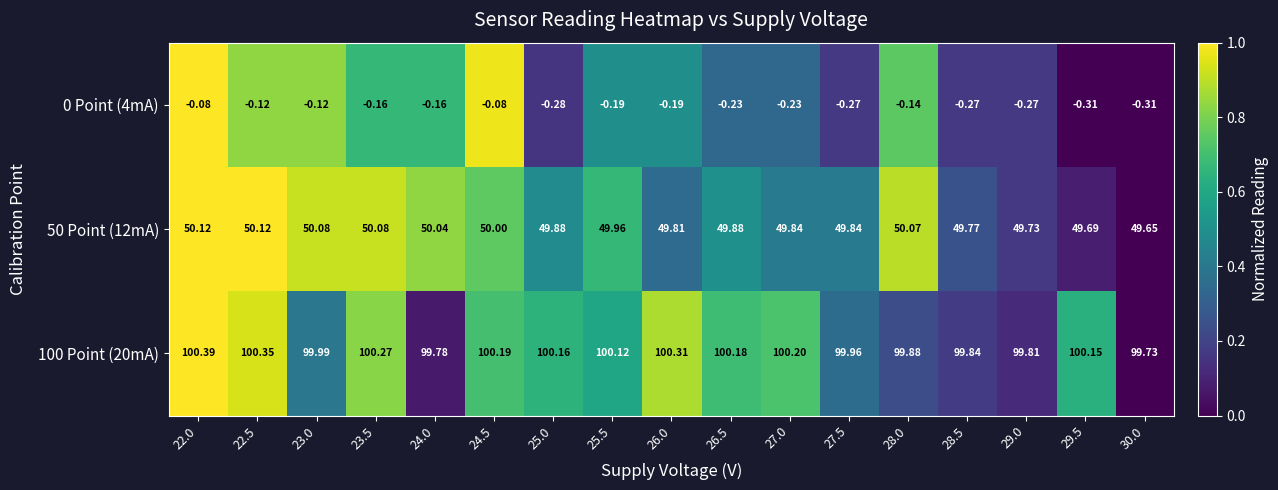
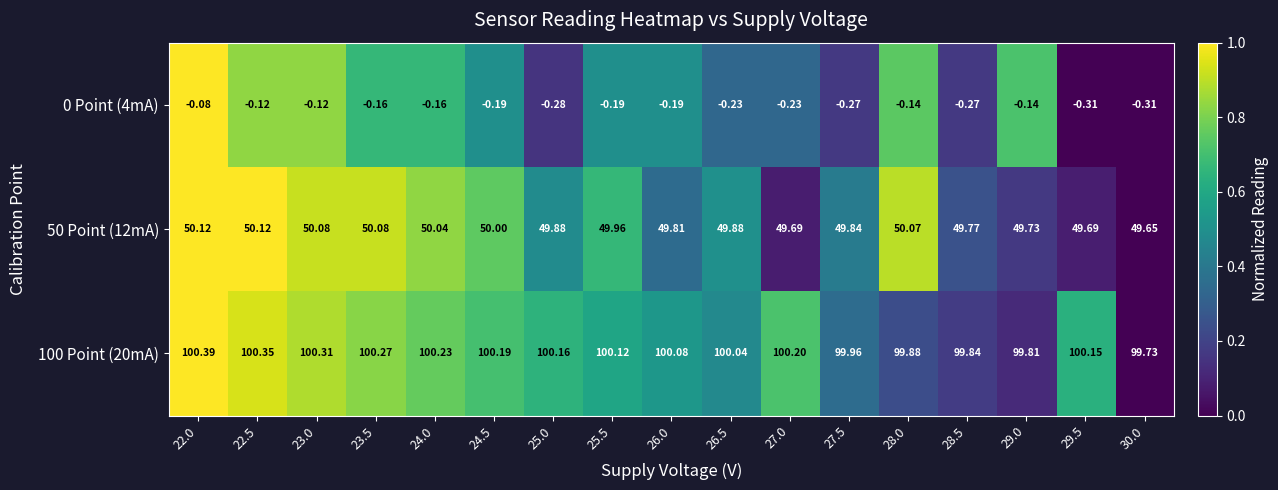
  {
    "0 Point (4mA)": {
      "22.0": -0.08,
      "22.5": -0.12,
      "23.0": -0.12,
      "23.5": -0.16,
      "24.0": -0.16,
-     "24.5": -0.08,
+     "24.5": -0.19,
      "25.0": -0.28,
      "25.5": -0.19,
      "26.0": -0.19,
      "26.5": -0.23,
      "27.0": -0.23,
      "27.5": -0.27,
      "28.0": -0.14,
      "28.5": -0.27,
-     "29.0": -0.27,
+     "29.0": -0.14,
      "29.5": -0.31,
      "30.0": -0.31
    },
    "50 Point (12mA)": {
      "22.0": 50.12,
      "22.5": 50.12,
      "23.0": 50.08,
      "23.5": 50.08,
      "24.0": 50.04,
      "24.5": 50.00,
      "25.0": 49.88,
      "25.5": 49.96,
      "26.0": 49.81,
      "26.5": 49.88,
-     "27.0": 49.84,
+     "27.0": 49.69,
      "27.5": 49.84,
      "28.0": 50.07,
      "28.5": 49.77,
      "29.0": 49.73,
      "29.5": 49.69,
      "30.0": 49.65
    },
    "100 Point (20mA)": {
      "22.0": 100.39,
      "22.5": 100.35,
-     "23.0": 99.99,
+     "23.0": 100.31,
      "23.5": 100.27,
-     "24.0": 99.78,
+     "24.0": 100.23,
      "24.5": 100.19,
      "25.0": 100.16,
      "25.5": 100.12,
-     "26.0": 100.31,
-     "26.5": 100.18,
+     "26.0": 100.08,
+     "26.5": 100.04,
      "27.0": 100.20,
      "27.5": 99.96,
      "28.0": 99.88,
      "28.5": 99.84,
      "29.0": 99.81,
      "29.5": 100.15,
      "30.0": 99.73
    }
  }
